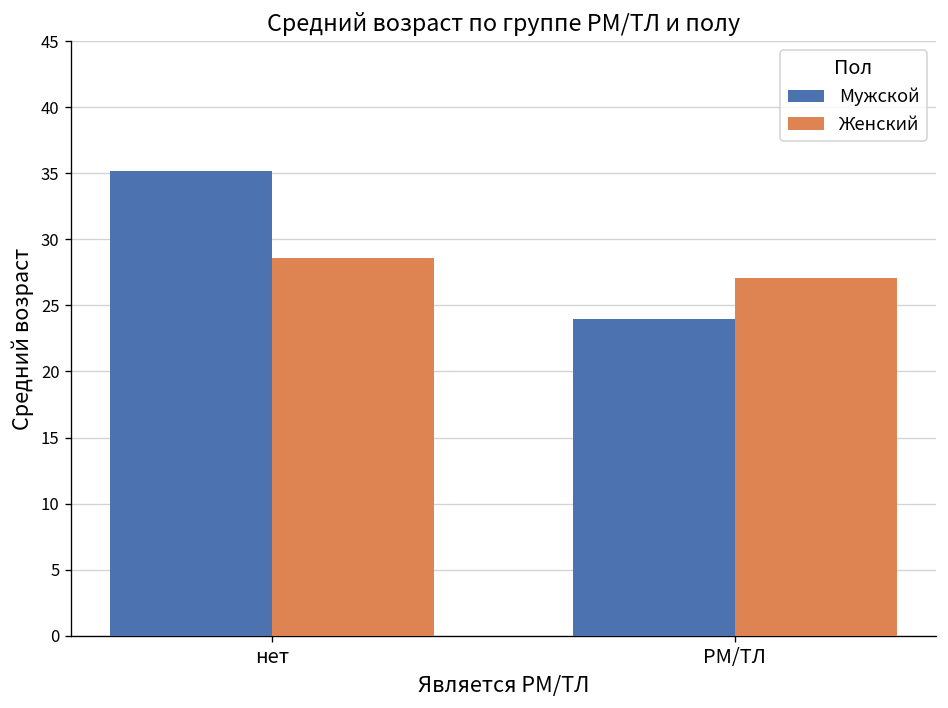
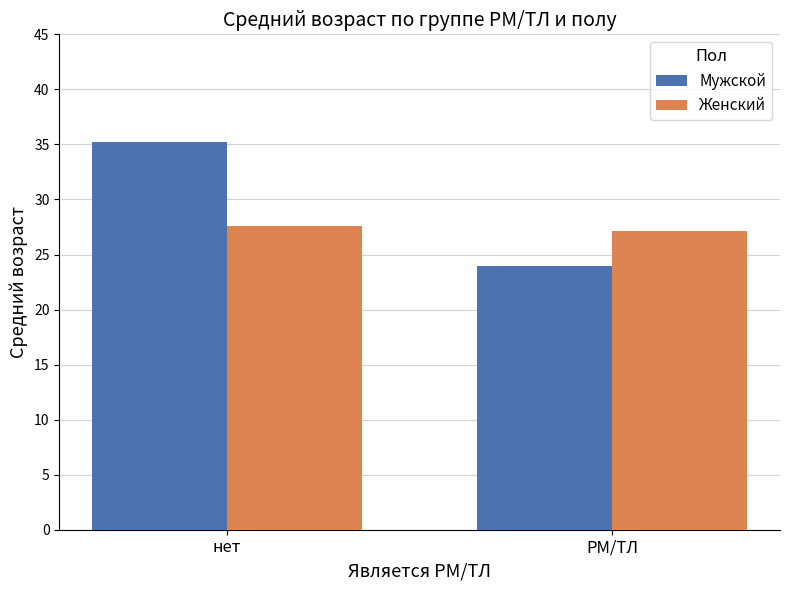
  {
    "Мужской": {
      "нет": 35.2,
      "РМ/ТЛ": 24.0
    },
    "Женский": {
-     "нет": 28.6,
+     "нет": 27.6,
      "РМ/ТЛ": 27.1
    }
  }
